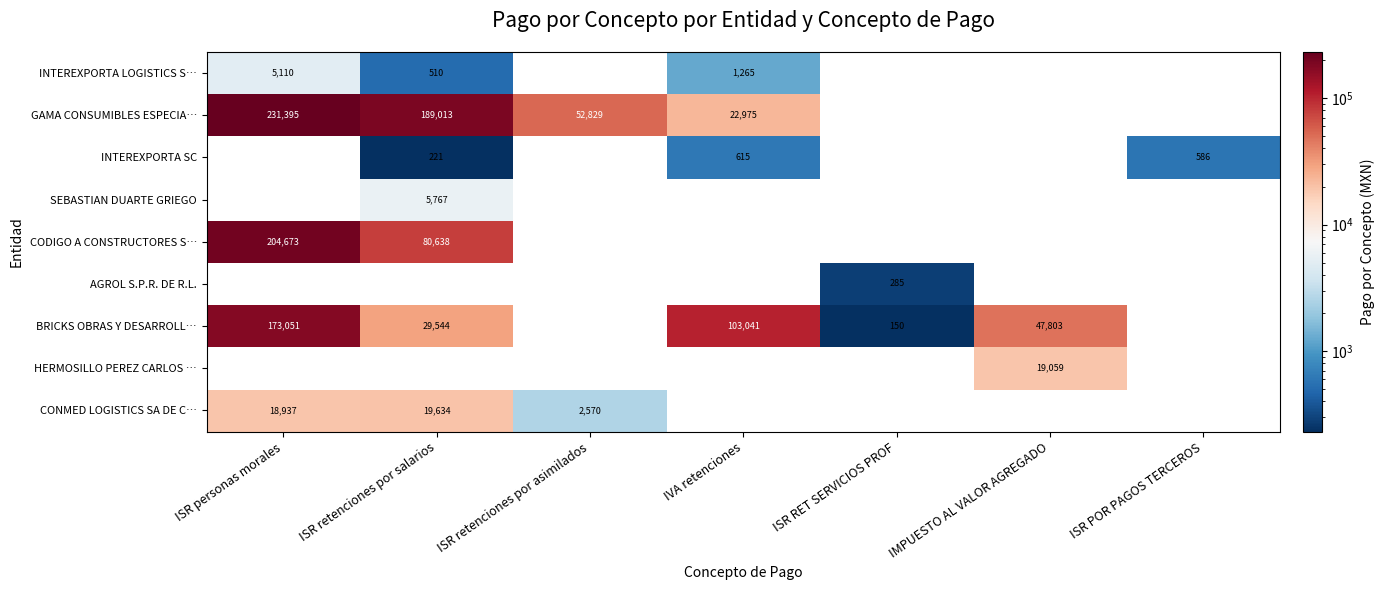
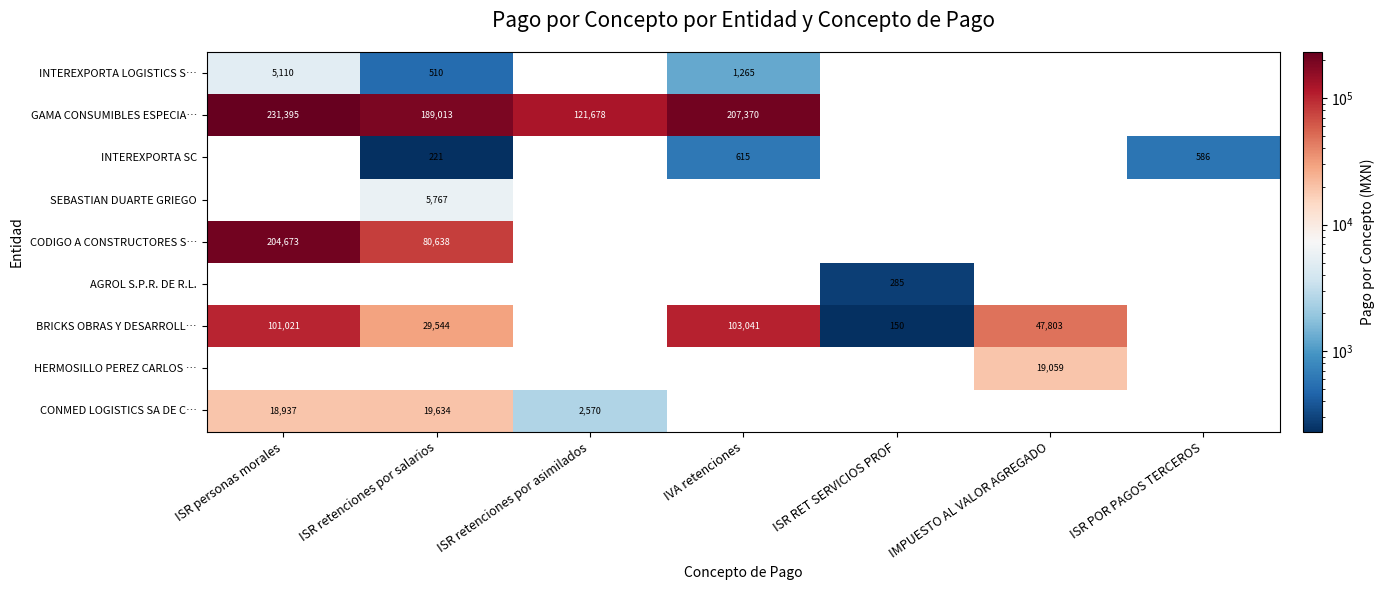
  {
    "INTEREXPORTA LOGISTICS S…": {
      "ISR personas morales": "5,110",
      "ISR retenciones por salarios": "510",
      "IVA retenciones": "1,265"
    },
    "GAMA CONSUMIBLES ESPECIA…": {
      "ISR personas morales": "231,395",
      "ISR retenciones por salarios": "189,013",
-     "ISR retenciones por asimilados": "52,829",
-     "IVA retenciones": "22,975"
+     "ISR retenciones por asimilados": "121,678",
+     "IVA retenciones": "207,370"
    },
    "INTEREXPORTA SC": {
      "ISR retenciones por salarios": "221",
      "IVA retenciones": "615",
      "ISR POR PAGOS TERCEROS": "586"
    },
    "SEBASTIAN DUARTE GRIEGO": {
      "ISR retenciones por salarios": "5,767"
    },
    "CODIGO A CONSTRUCTORES S…": {
      "ISR personas morales": "204,673",
      "ISR retenciones por salarios": "80,638"
    },
    "AGROL S.P.R. DE R.L.": {
      "ISR RET SERVICIOS PROF": "285"
    },
    "BRICKS OBRAS Y DESARROLL…": {
-     "ISR personas morales": "173,051",
+     "ISR personas morales": "101,021",
      "ISR retenciones por salarios": "29,544",
      "IVA retenciones": "103,041",
      "ISR RET SERVICIOS PROF": "150",
      "IMPUESTO AL VALOR AGREGADO": "47,803"
    },
    "HERMOSILLO PEREZ CARLOS …": {
      "IMPUESTO AL VALOR AGREGADO": "19,059"
    },
    "CONMED LOGISTICS SA DE C…": {
      "ISR personas morales": "18,937",
      "ISR retenciones por salarios": "19,634",
      "ISR retenciones por asimilados": "2,570"
    }
  }
